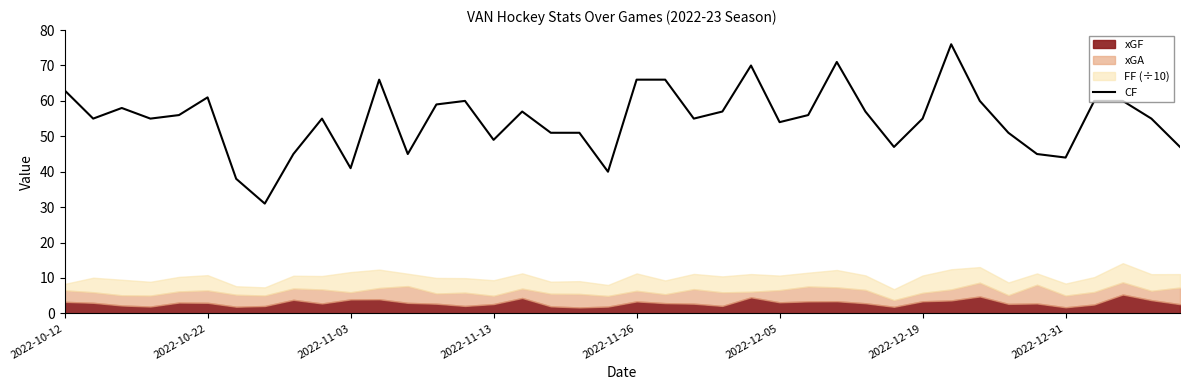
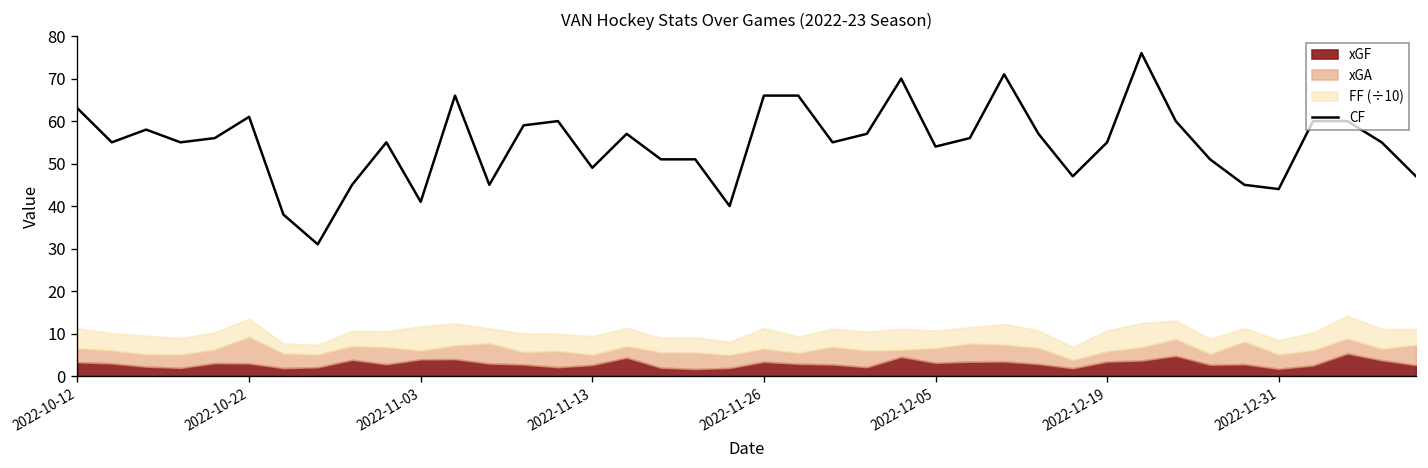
  {
    "CF": {
      "2022-10-12": 63,
      "2022-10-22": 61,
      "2022-11-03": 41,
      "2022-11-13": 49,
      "2022-11-26": 66,
      "2022-12-05": 54,
      "2022-12-19": 55,
      "2022-12-31": 44
    },
    "xGF": {
      "2022-10-12": 3,
      "2022-10-22": 3,
      "2022-11-03": 4,
      "2022-11-13": 3,
      "2022-11-26": 3,
      "2022-12-05": 3,
      "2022-12-19": 3,
      "2022-12-31": 2
    },
    "xGA": {
      "2022-10-12": 3,
-     "2022-10-22": 4,
+     "2022-10-22": 6,
      "2022-11-03": 2,
      "2022-11-13": 2,
      "2022-11-26": 3,
      "2022-12-05": 3,
      "2022-12-19": 2,
      "2022-12-31": 3
    },
    "FF (÷10)": {
-     "2022-10-12": 2,
+     "2022-10-12": 5,
      "2022-10-22": 4,
      "2022-11-03": 6,
      "2022-11-13": 4,
      "2022-11-26": 5,
      "2022-12-05": 4,
      "2022-12-19": 5,
      "2022-12-31": 3
    }
  }
